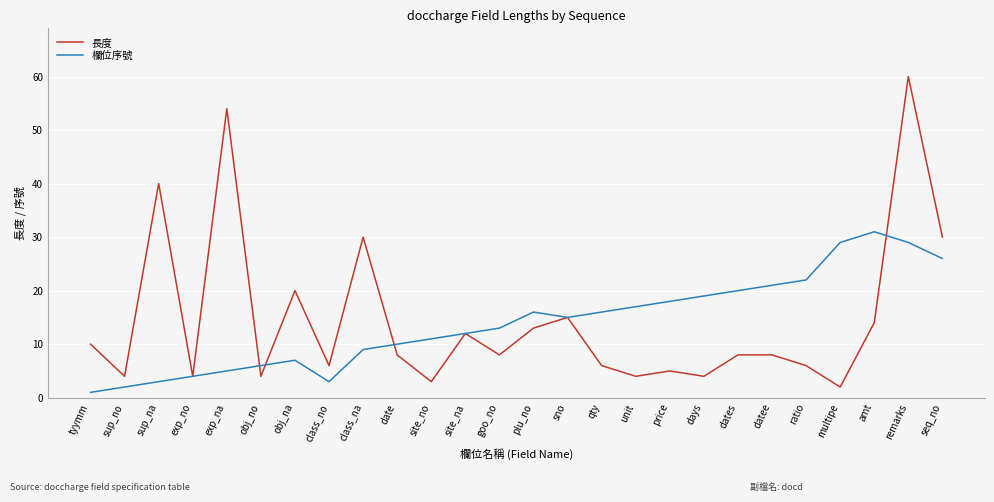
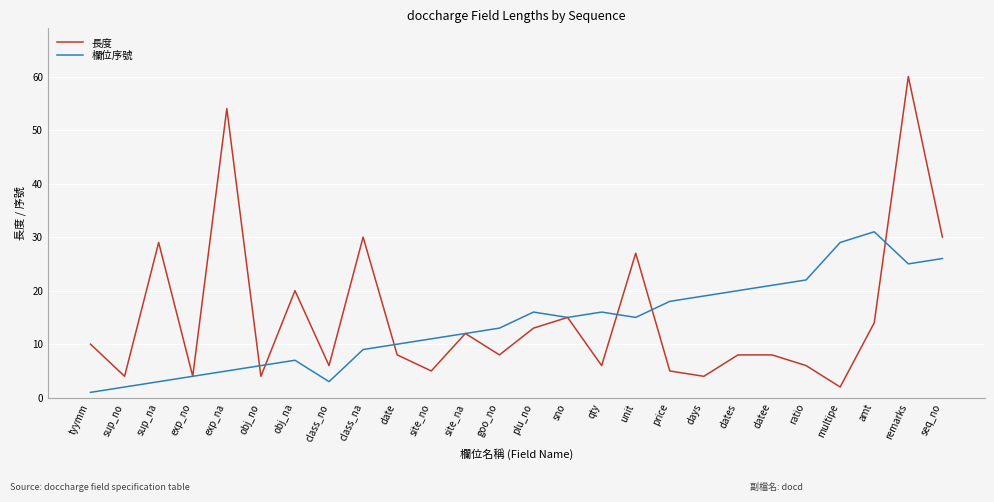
  {
    "長度": {
      "tyymm": 10,
      "sup_no": 4,
-     "sup_na": 40,
+     "sup_na": 29,
      "exp_na": 54,
      "obj_no": 4,
      "obj_na": 20,
      "class_no": 6,
      "class_na": 30,
      "date": 8,
-     "site_no": 3,
+     "site_no": 5,
      "goo_no": 8,
      "plu_no": 13,
      "qty": 6,
-     "unit": 4,
+     "unit": 27,
      "price": 5,
      "days": 4,
      "dates": 8,
      "datee": 8,
      "ratio": 6,
      "multipe": 2,
      "amt": 14,
      "remarks": 60,
      "seq_no": 30
    },
    "欄位序號": {
      "tyymm": 1,
      "sup_no": 2,
      "sup_na": 3,
      "exp_na": 5,
      "obj_no": 6,
      "obj_na": 7,
      "class_no": 3,
      "class_na": 9,
      "date": 10,
      "site_no": 11,
      "goo_no": 13,
      "plu_no": 16,
      "qty": 16,
-     "unit": 17,
+     "unit": 15,
      "price": 18,
      "days": 19,
      "dates": 20,
      "datee": 21,
      "ratio": 22,
      "multipe": 29,
      "amt": 31,
-     "remarks": 29,
+     "remarks": 25,
      "seq_no": 26
    }
  }
